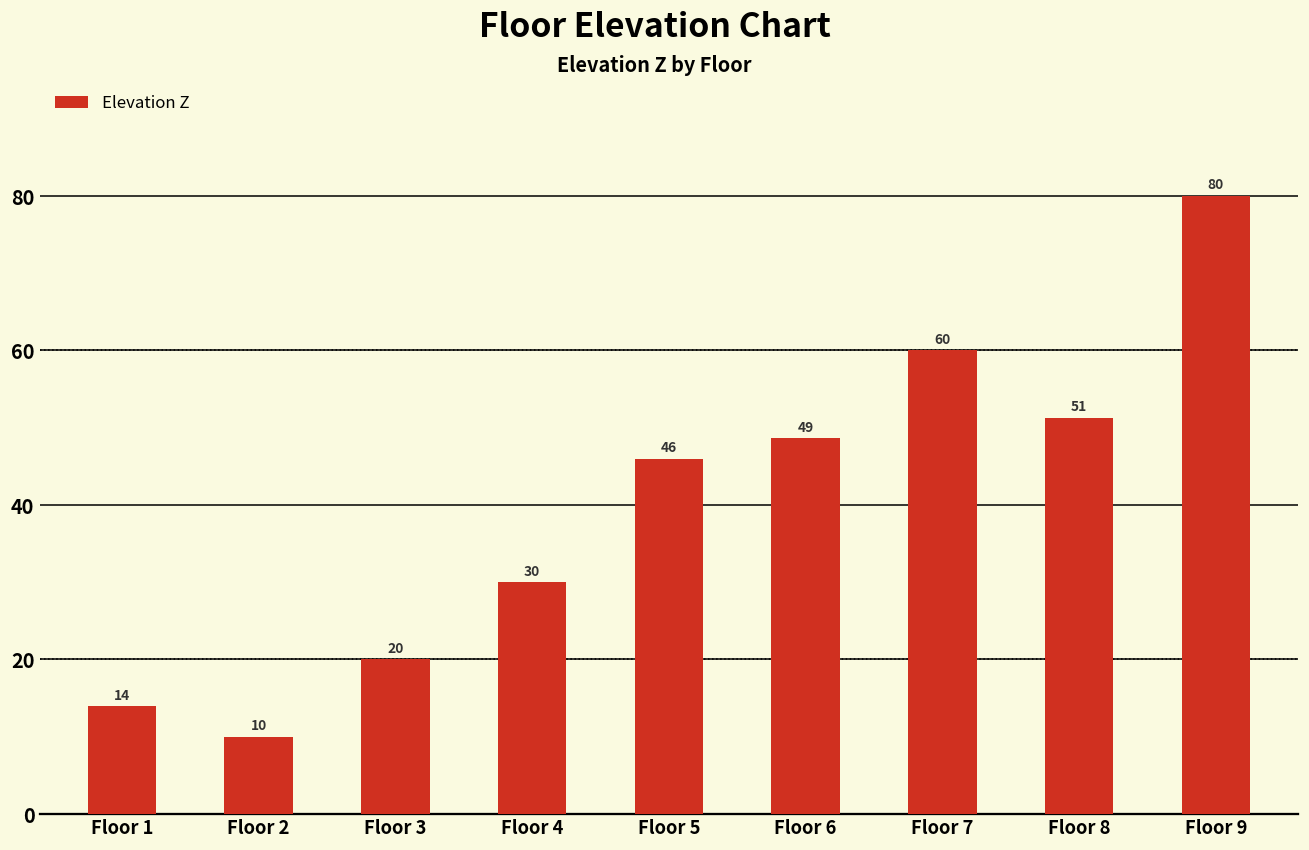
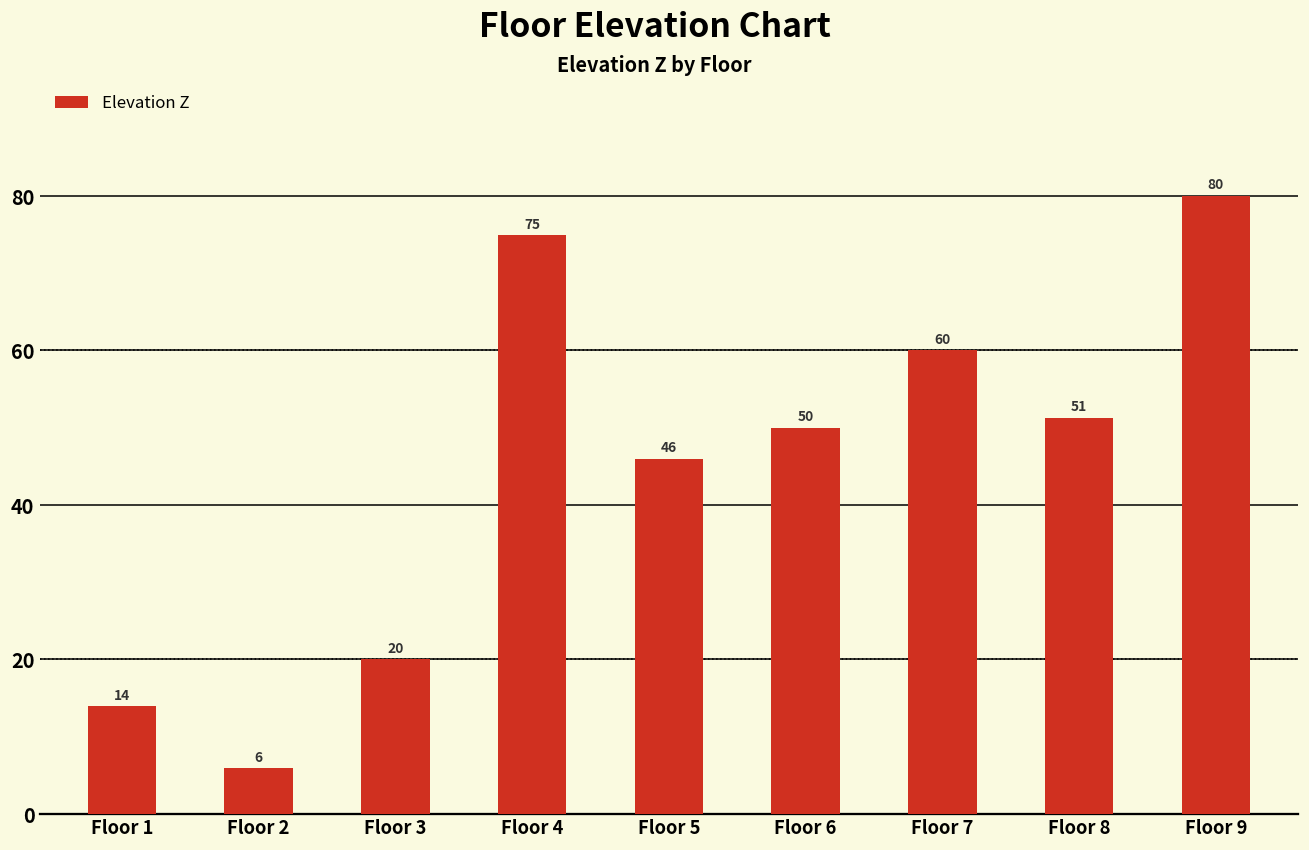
  {
    "Floor 1": 14,
-   "Floor 2": 10,
+   "Floor 2": 6,
    "Floor 3": 20,
-   "Floor 4": 30,
+   "Floor 4": 75,
    "Floor 5": 46,
-   "Floor 6": 49,
+   "Floor 6": 50,
    "Floor 7": 60,
    "Floor 8": 51,
    "Floor 9": 80
  }
